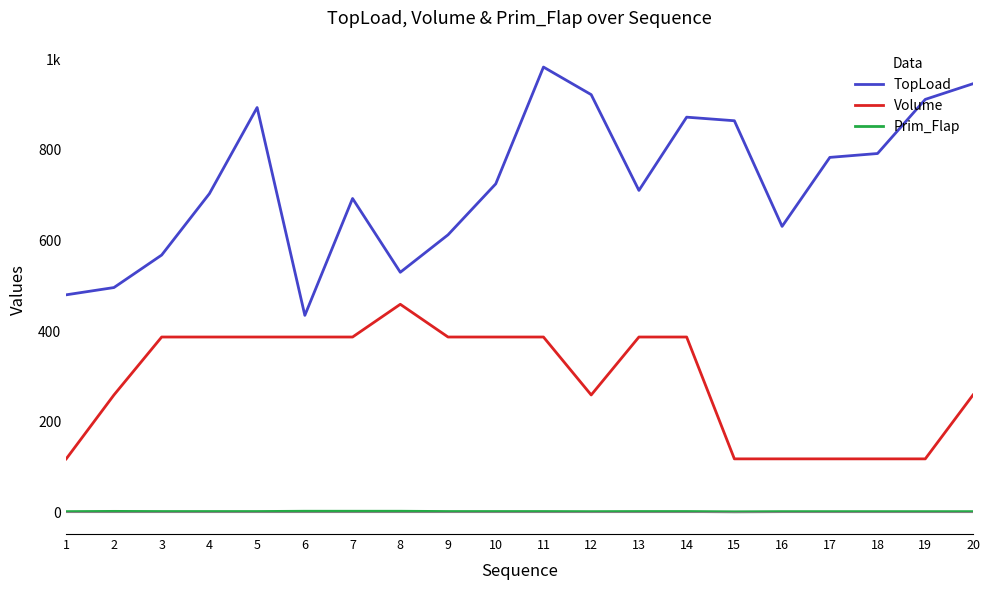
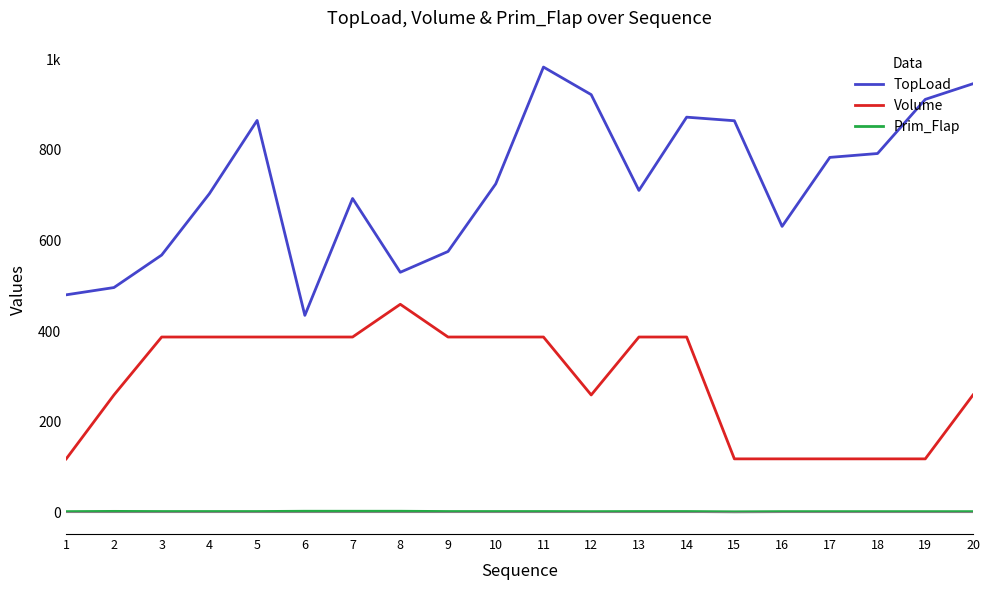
  {
    "TopLoad": {
      "1": 480,
      "2": 500,
      "3": 570,
      "4": 700,
-     "5": 890,
+     "5": 860,
      "6": 430,
      "7": 690,
      "8": 530,
-     "9": 610,
+     "9": 580,
      "10": 720,
      "11": 980,
      "12": 920,
      "13": 710,
      "14": 870,
      "15": 860,
      "16": 630,
      "17": 780,
      "18": 790,
      "19": 910,
      "20": 950
    },
    "Volume": {
      "1": 120,
      "2": 260,
      "3": 390,
      "4": 390,
      "5": 390,
      "6": 390,
      "7": 390,
      "8": 460,
      "9": 390,
      "10": 390,
      "11": 390,
      "12": 260,
      "13": 390,
      "14": 390,
      "15": 120,
      "16": 120,
      "17": 120,
      "18": 120,
      "19": 120,
      "20": 260
    },
    "Prim_Flap": {
      "1": 0,
      "2": 0,
      "3": 0,
      "4": 0,
      "5": 0,
      "6": 0,
      "7": 0,
      "8": 0,
      "9": 0,
      "10": 0,
      "11": 0,
      "12": 0,
      "13": 0,
      "14": 0,
      "15": 0,
      "16": 0,
      "17": 0,
      "18": 0,
      "19": 0,
      "20": 0
    }
  }
